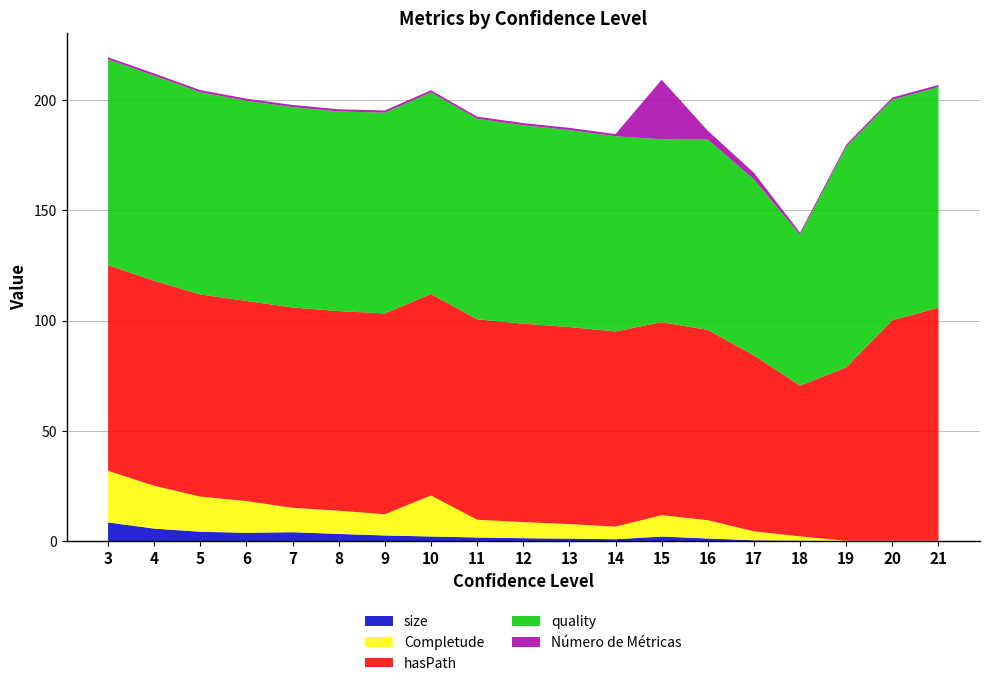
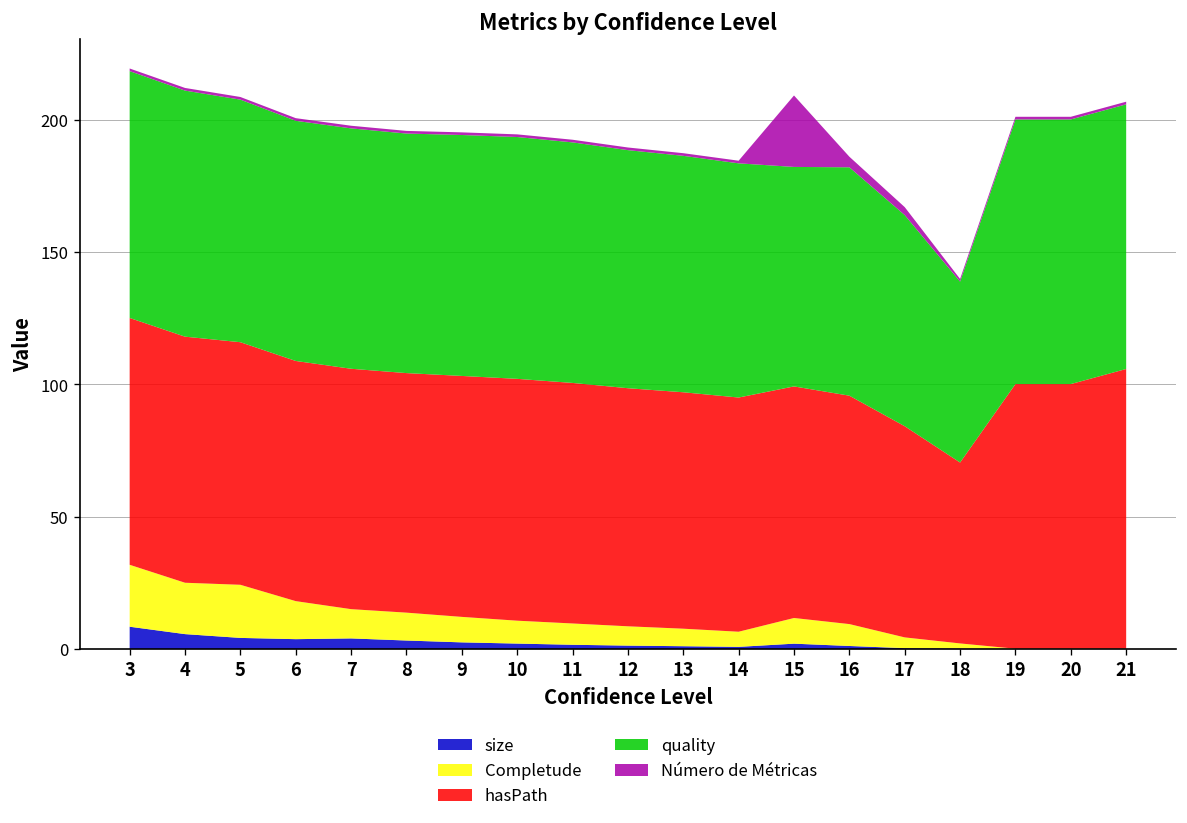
  {
    "size": {
      "3": 8,
      "4": 6,
      "5": 4,
      "6": 4,
      "7": 4,
      "8": 3,
      "9": 3,
      "10": 2,
      "11": 2,
      "12": 1,
      "15": 2,
      "16": 1
    },
    "Completude": {
      "3": 23,
      "4": 19,
-     "5": 16,
+     "5": 20,
      "6": 14,
      "7": 11,
      "8": 11,
      "9": 10,
-     "10": 19,
+     "10": 9,
      "11": 8,
      "12": 7,
      "13": 7,
      "14": 6,
      "15": 10,
      "16": 8,
      "17": 4,
      "18": 2
    },
    "hasPath": {
      "3": 93,
      "4": 93,
      "5": 92,
      "6": 91,
      "7": 91,
      "8": 91,
      "9": 91,
      "10": 91,
      "11": 91,
      "12": 90,
      "13": 89,
      "14": 88,
      "15": 88,
      "16": 86,
      "17": 80,
      "18": 68,
-     "19": 79,
+     "19": 100,
      "20": 100,
      "21": 106
    },
    "quality": {
      "15": 83,
      "16": 86,
      "17": 80
    },
    "Número de Métricas": {
      "15": 27,
      "16": 4,
      "17": 3
    }
  }
